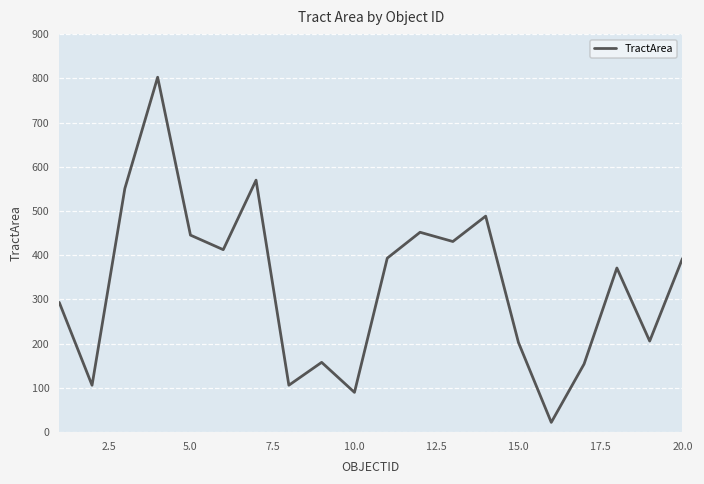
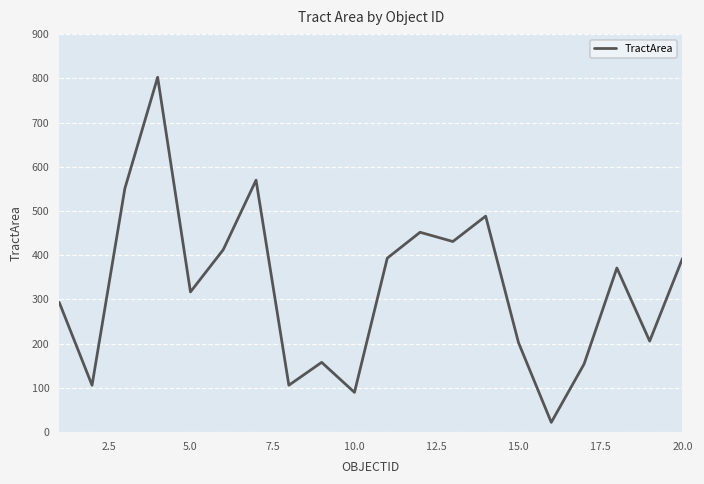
  {
-   "5.0": 450,
+   "5.0": 320,
    "10.0": 90,
    "15.0": 200,
    "20.0": 390
  }
